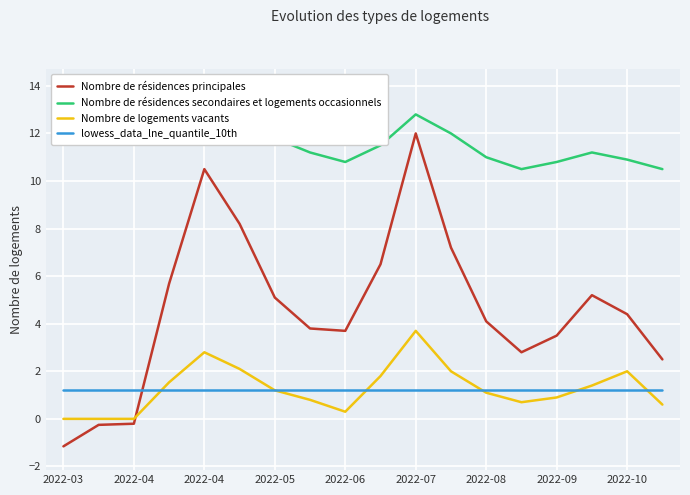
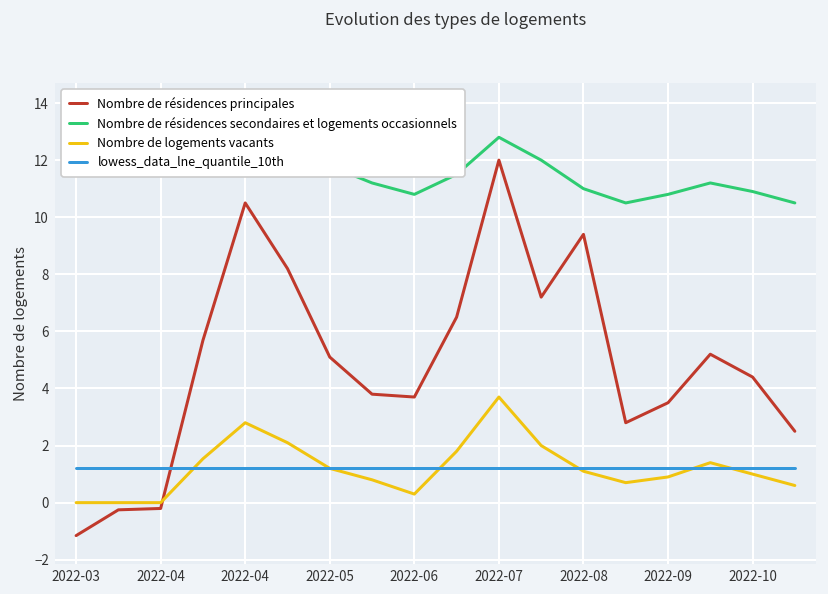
  {
    "Nombre de résidences principales": {
      "2022-03": -1.2,
      "2022-05": 5.1,
      "2022-06": 3.7,
      "2022-07": 12.0,
-     "2022-08": 4.1,
+     "2022-08": 9.4,
      "2022-09": 3.5,
      "2022-10": 4.4
    },
    "Nombre de résidences secondaires et logements occasionnels": {
      "2022-06": 10.8,
      "2022-07": 12.8,
      "2022-08": 11.0,
      "2022-09": 10.8,
      "2022-10": 10.9
    },
    "Nombre de logements vacants": {
      "2022-03": 0,
      "2022-06": 0.3,
      "2022-07": 3.7,
      "2022-08": 1,
      "2022-09": 1,
-     "2022-10": 2
+     "2022-10": 1
    },
    "lowess_data_lne_quantile_10th": {
      "2022-03": 1.2,
      "2022-06": 1.2,
      "2022-07": 1.2,
      "2022-08": 1.2,
      "2022-09": 1.2,
      "2022-10": 1.2
    }
  }
